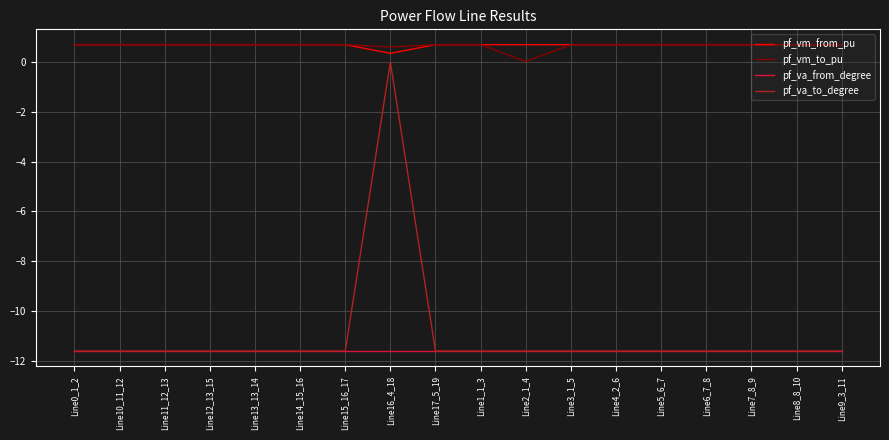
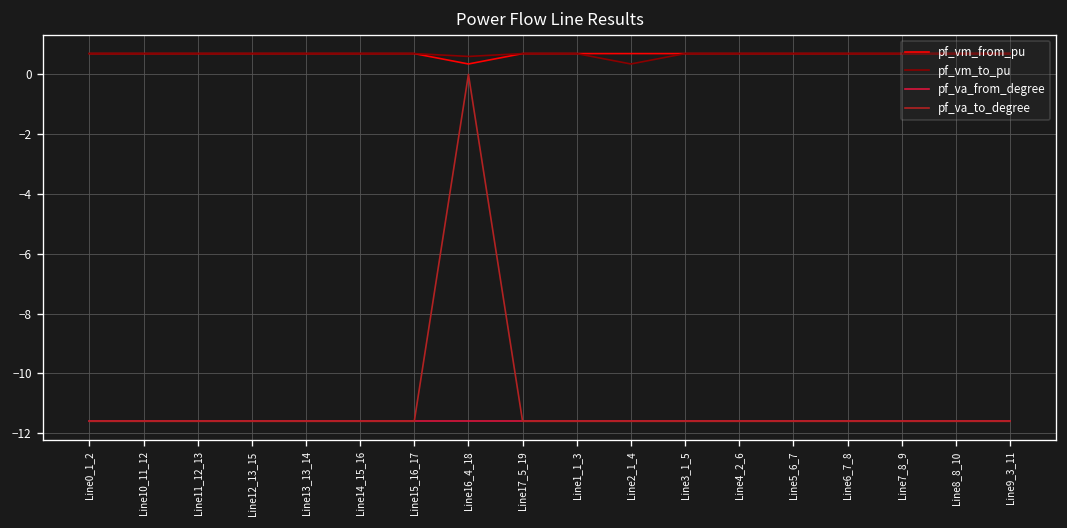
  {
    "pf_vm_from_pu": {
      "Line16_4_18": 0.3,
      "Line2_1_4": 0.7
    },
    "pf_vm_to_pu": {
      "Line16_4_18": 0.6,
-     "Line2_1_4": 0.0
+     "Line2_1_4": 0.3
    }
  }
